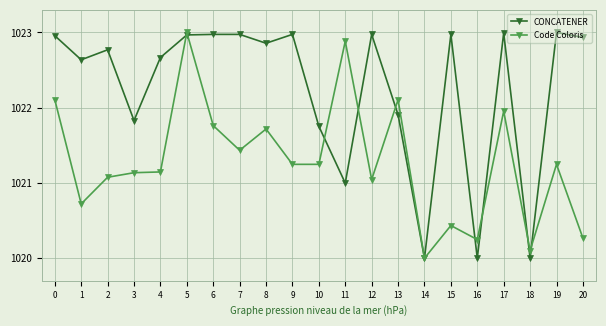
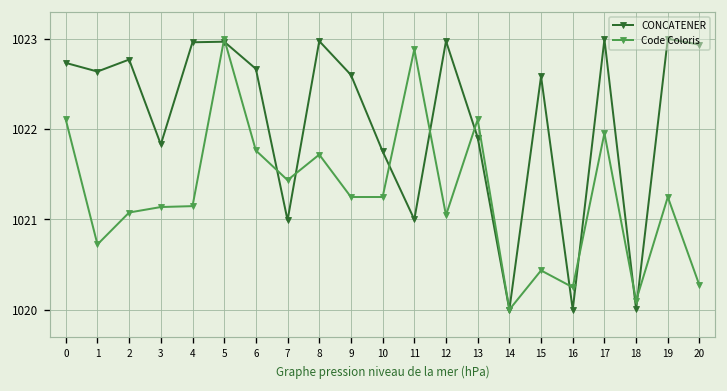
  {
    "CONCATENER": {
-     "0": 1023.0,
+     "0": 1022.7,
      "1": 1022.6,
      "2": 1022.8,
      "3": 1021.8,
-     "4": 1022.7,
-     "6": 1023.0,
-     "7": 1023.0,
-     "8": 1022.9,
-     "9": 1023.0,
+     "4": 1023.0,
+     "6": 1022.7,
+     "7": 1021.0,
+     "8": 1023.0,
+     "9": 1022.6,
      "10": 1021.8,
      "11": 1021.0,
      "12": 1023.0,
      "13": 1021.9,
-     "15": 1023.0,
+     "15": 1022.6,
      "16": 1020.0,
      "17": 1023.0,
      "18": 1020.0
    },
    "Code Coloris": {
      "0": 1022.1,
      "1": 1020.7,
      "2": 1021.1,
      "3": 1021.1,
      "4": 1021.1,
      "6": 1021.8,
      "7": 1021.4,
      "8": 1021.7,
      "9": 1021.2,
      "10": 1021.2,
      "11": 1022.9,
      "12": 1021.0,
      "13": 1022.1,
      "15": 1020.4,
      "16": 1020.2,
      "17": 1022.0,
      "18": 1020.1,
      "19": 1021.2,
      "20": 1020.3
    }
  }
